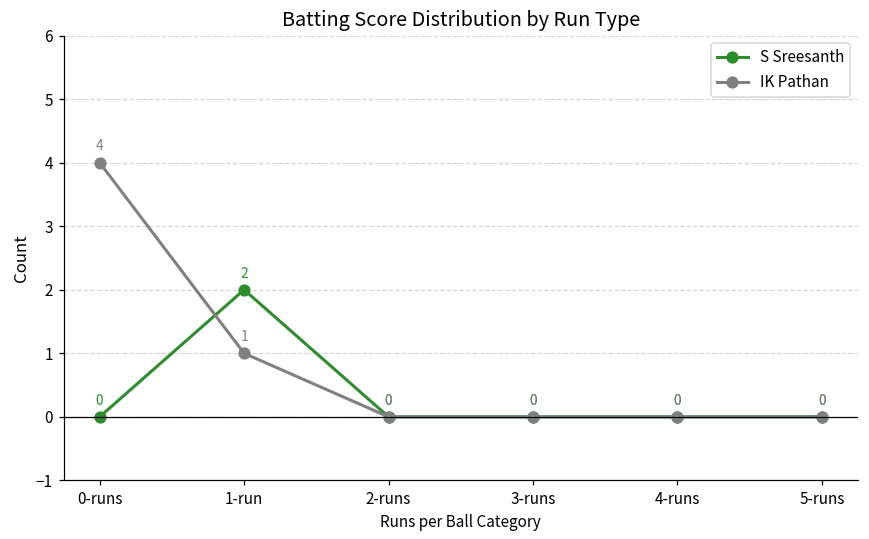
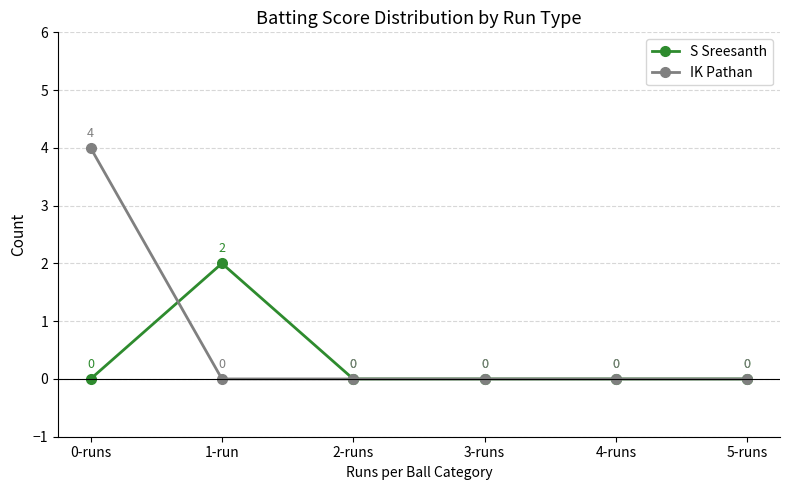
  {
    "S Sreesanth": {
      "0-runs": 0,
      "1-run": 2
    },
    "IK Pathan": {
      "0-runs": 4,
-     "1-run": 1
+     "1-run": 0
    }
  }
